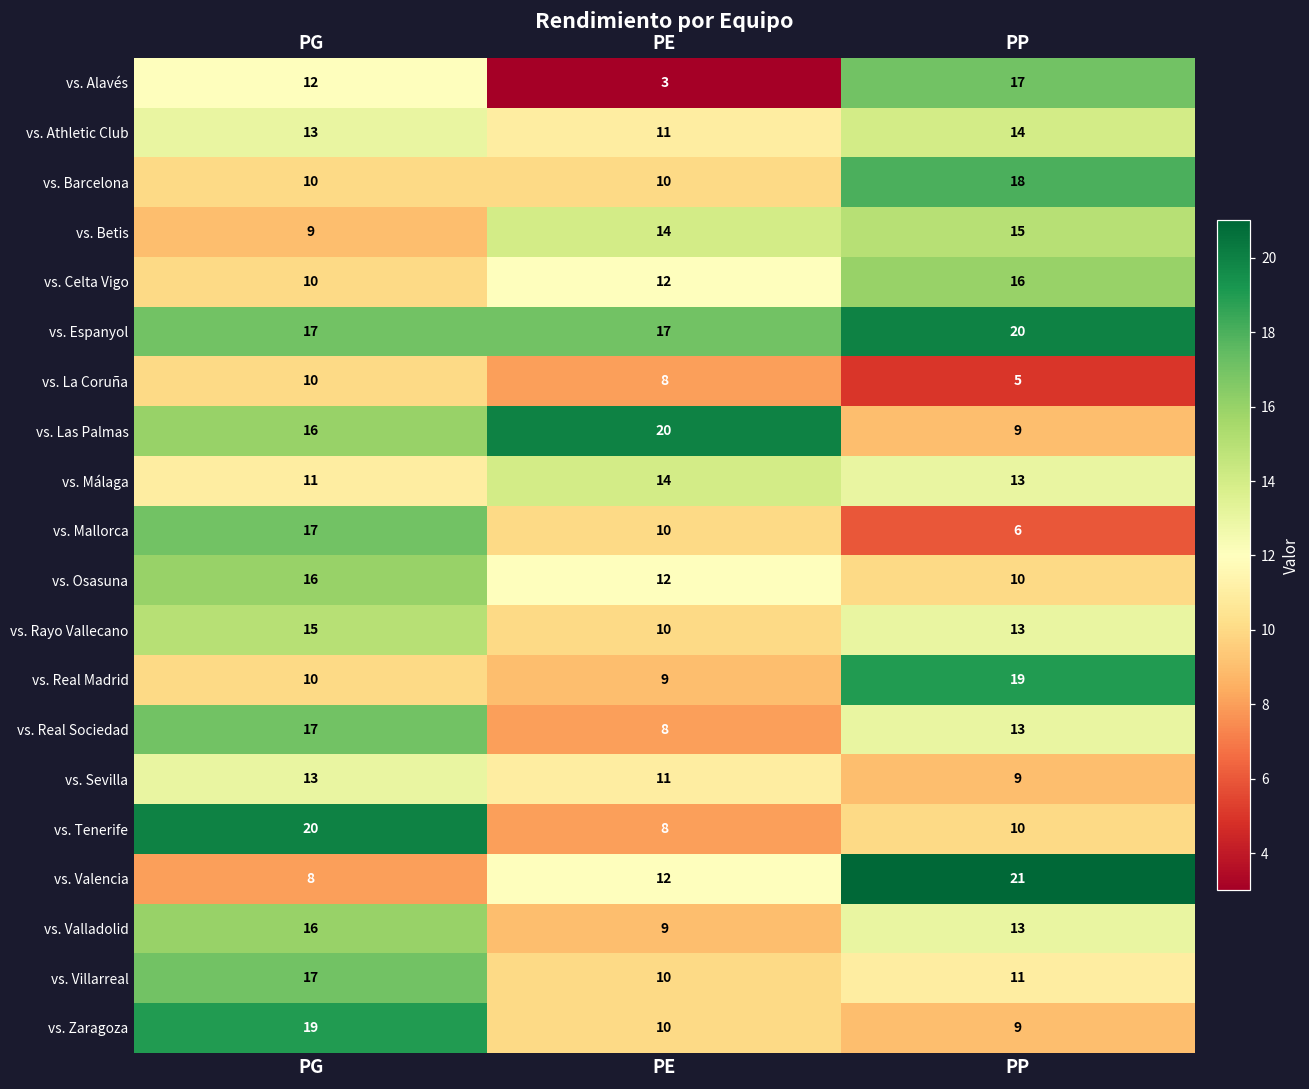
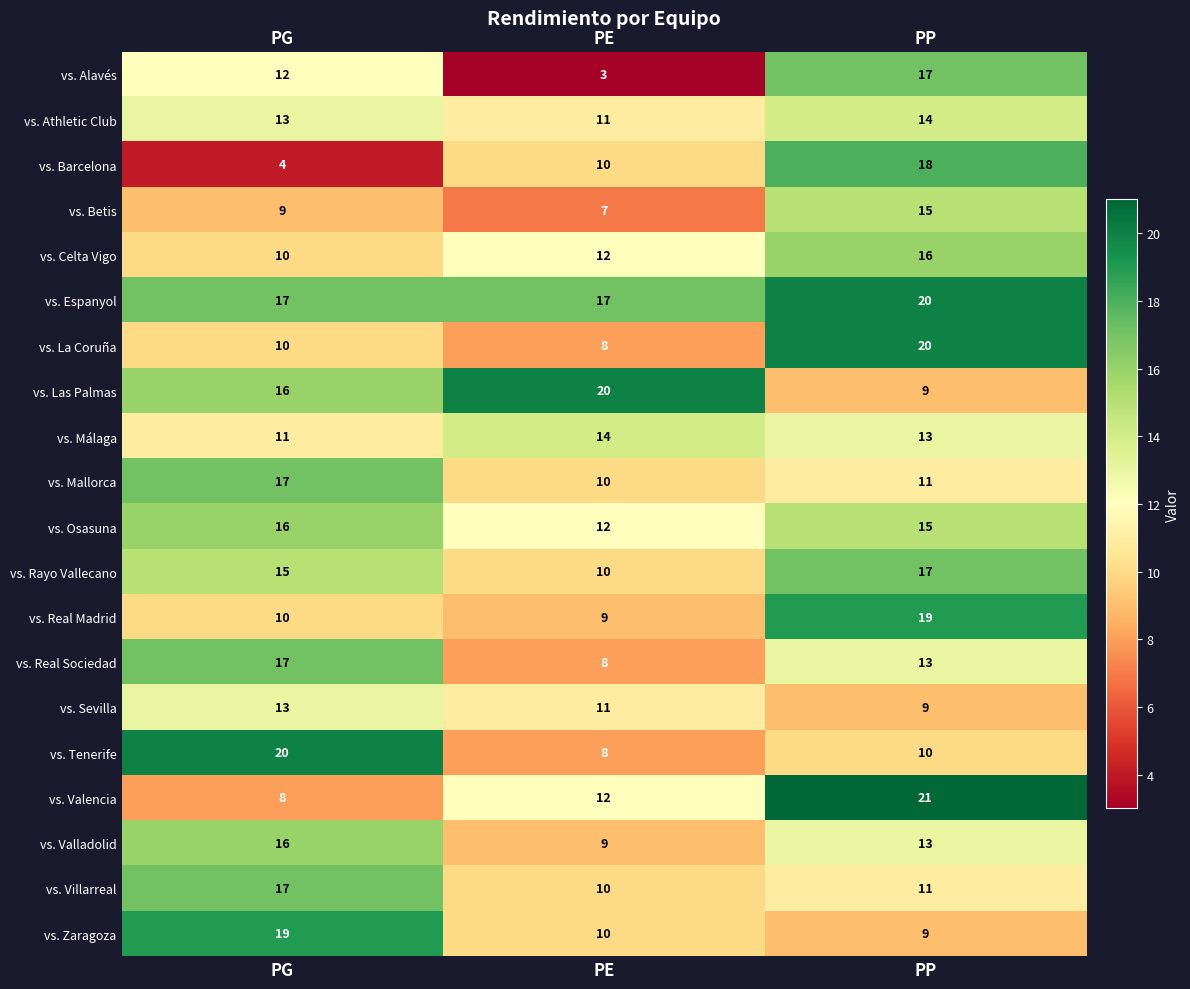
  {
    "vs. Alavés": {
      "PG": 12,
      "PE": 3,
      "PP": 17
    },
    "vs. Athletic Club": {
      "PG": 13,
      "PE": 11,
      "PP": 14
    },
    "vs. Barcelona": {
-     "PG": 10,
+     "PG": 4,
      "PE": 10,
      "PP": 18
    },
    "vs. Betis": {
      "PG": 9,
-     "PE": 14,
+     "PE": 7,
      "PP": 15
    },
    "vs. Celta Vigo": {
      "PG": 10,
      "PE": 12,
      "PP": 16
    },
    "vs. Espanyol": {
      "PG": 17,
      "PE": 17,
      "PP": 20
    },
    "vs. La Coruña": {
      "PG": 10,
      "PE": 8,
-     "PP": 5
+     "PP": 20
    },
    "vs. Las Palmas": {
      "PG": 16,
      "PE": 20,
      "PP": 9
    },
    "vs. Málaga": {
      "PG": 11,
      "PE": 14,
      "PP": 13
    },
    "vs. Mallorca": {
      "PG": 17,
      "PE": 10,
-     "PP": 6
+     "PP": 11
    },
    "vs. Osasuna": {
      "PG": 16,
      "PE": 12,
-     "PP": 10
+     "PP": 15
    },
    "vs. Rayo Vallecano": {
      "PG": 15,
      "PE": 10,
-     "PP": 13
+     "PP": 17
    },
    "vs. Real Madrid": {
      "PG": 10,
      "PE": 9,
      "PP": 19
    },
    "vs. Real Sociedad": {
      "PG": 17,
      "PE": 8,
      "PP": 13
    },
    "vs. Sevilla": {
      "PG": 13,
      "PE": 11,
      "PP": 9
    },
    "vs. Tenerife": {
      "PG": 20,
      "PE": 8,
      "PP": 10
    },
    "vs. Valencia": {
      "PG": 8,
      "PE": 12,
      "PP": 21
    },
    "vs. Valladolid": {
      "PG": 16,
      "PE": 9,
      "PP": 13
    },
    "vs. Villarreal": {
      "PG": 17,
      "PE": 10,
      "PP": 11
    },
    "vs. Zaragoza": {
      "PG": 19,
      "PE": 10,
      "PP": 9
    }
  }
